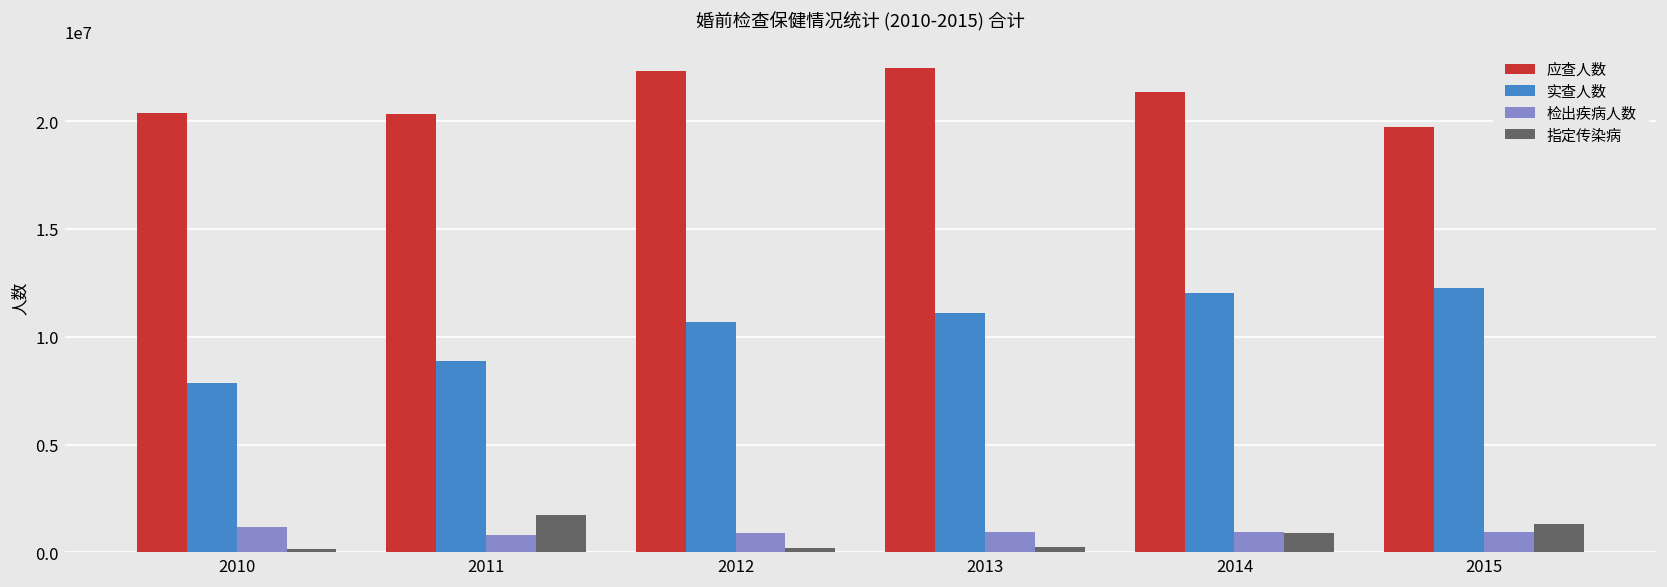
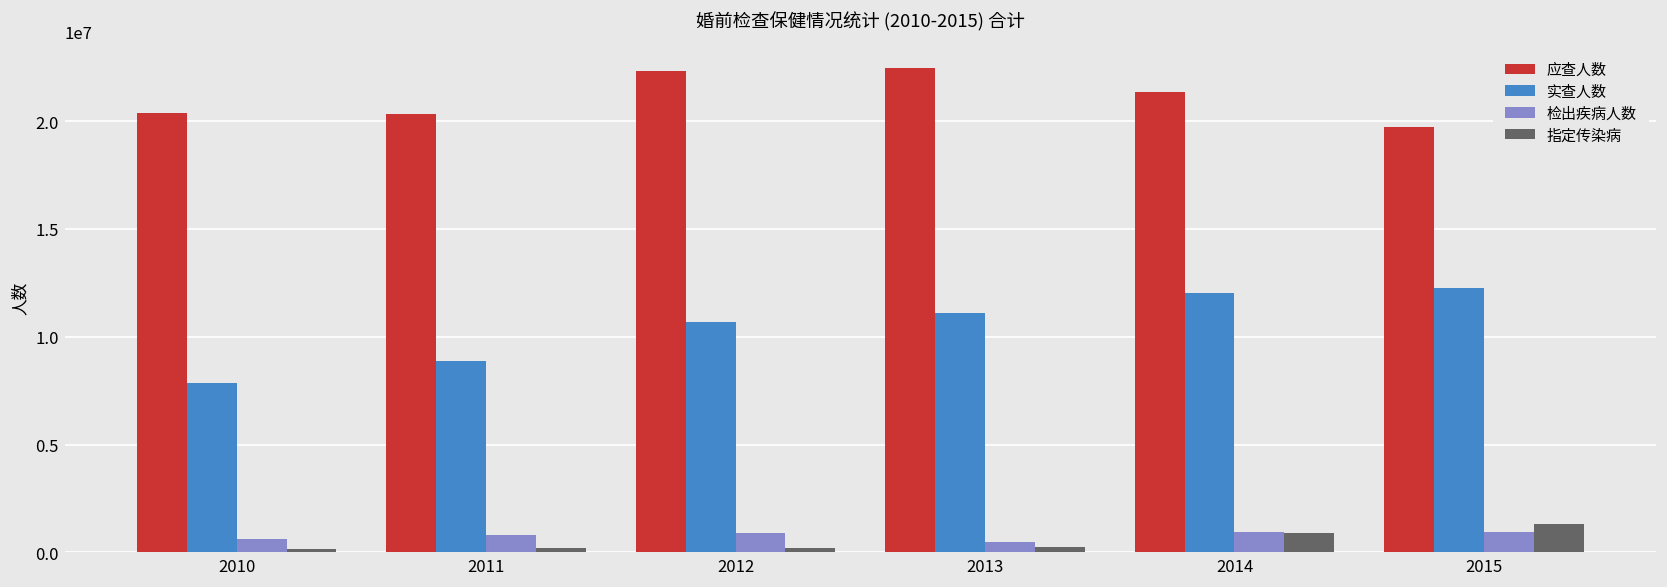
  {
    "应查人数": {
      "2010": 20400000,
      "2011": 20300000,
      "2012": 22300000,
      "2013": 22500000,
      "2014": 21300000,
      "2015": 19700000
    },
    "实查人数": {
      "2010": 7800000,
      "2011": 8900000,
      "2012": 10700000,
      "2013": 11100000,
      "2014": 12000000,
      "2015": 12300000
    },
    "检出疾病人数": {
-     "2010": 1200000,
+     "2010": 600000,
      "2011": 800000,
      "2012": 900000,
-     "2013": 900000,
+     "2013": 500000,
      "2014": 1000000,
      "2015": 900000
    },
    "指定传染病": {
-     "2011": 1700000,
+     "2011": 200000,
      "2012": 200000,
      "2013": 200000,
      "2014": 900000,
      "2015": 1300000
    }
  }
